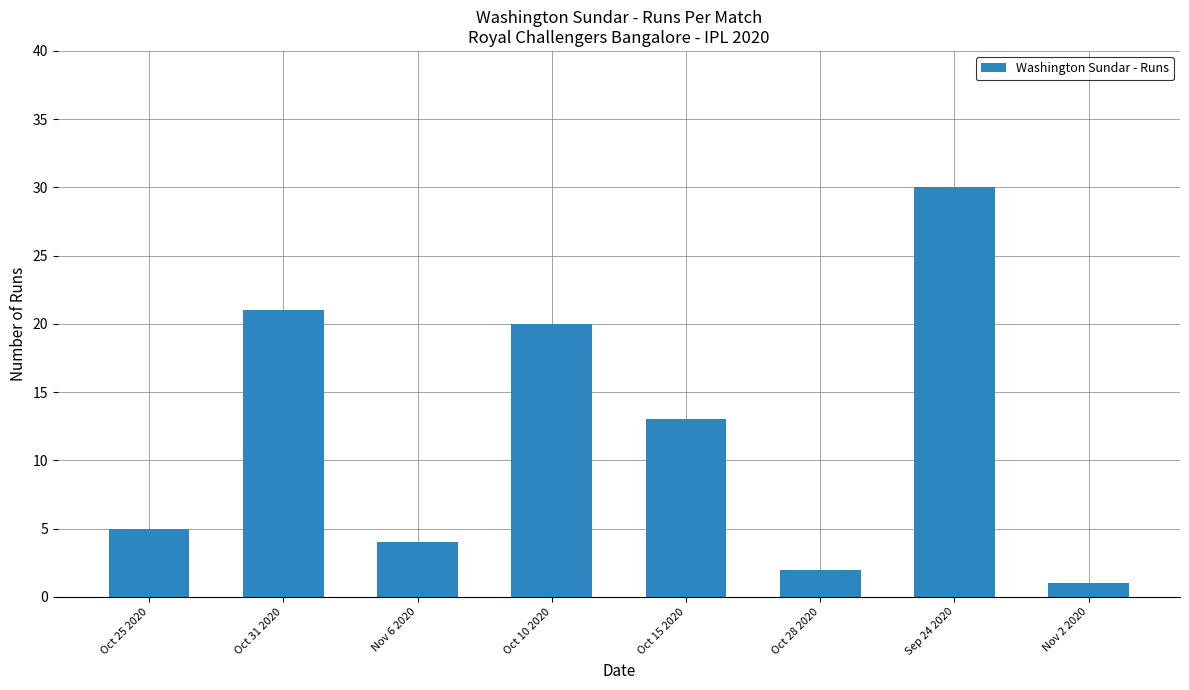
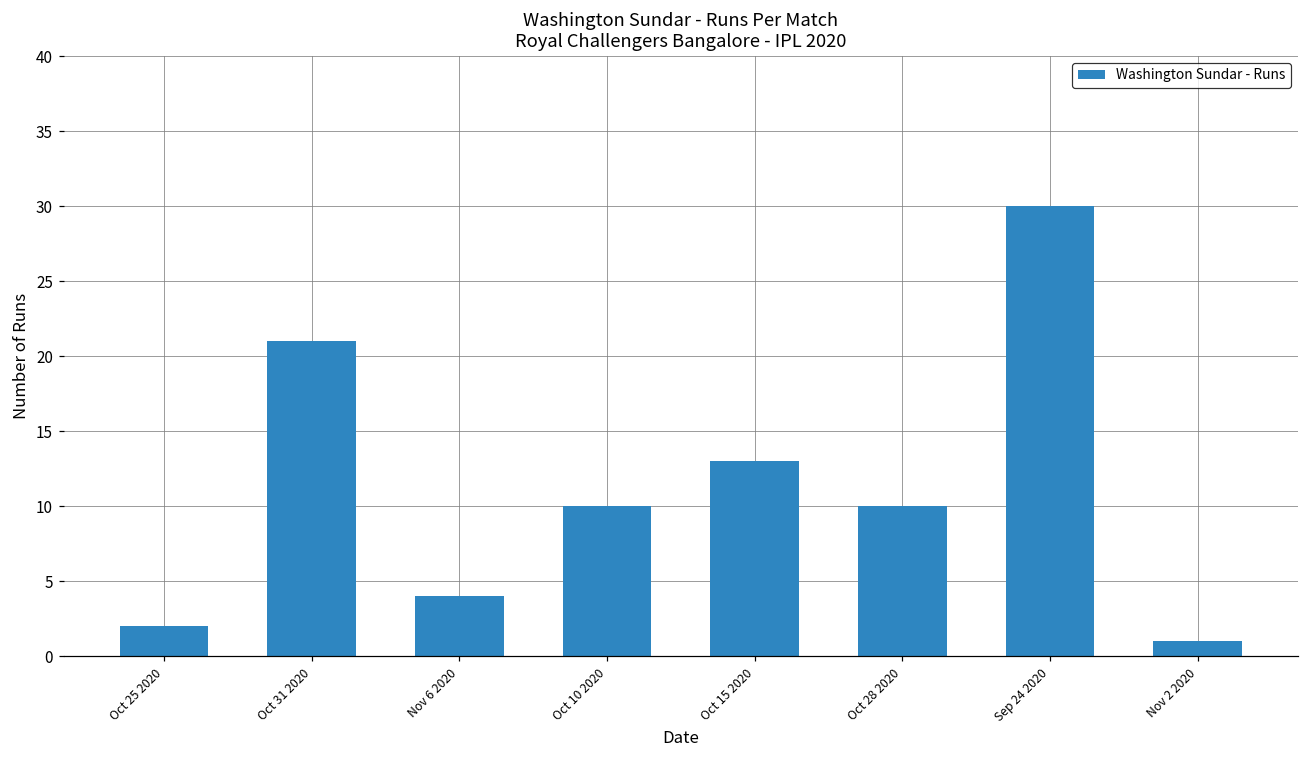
  {
-   "Oct 25 2020": 5,
+   "Oct 25 2020": 2,
    "Oct 31 2020": 21,
    "Nov 6 2020": 4,
-   "Oct 10 2020": 20,
+   "Oct 10 2020": 10,
    "Oct 15 2020": 13,
-   "Oct 28 2020": 2,
+   "Oct 28 2020": 10,
    "Sep 24 2020": 30,
    "Nov 2 2020": 1
  }
